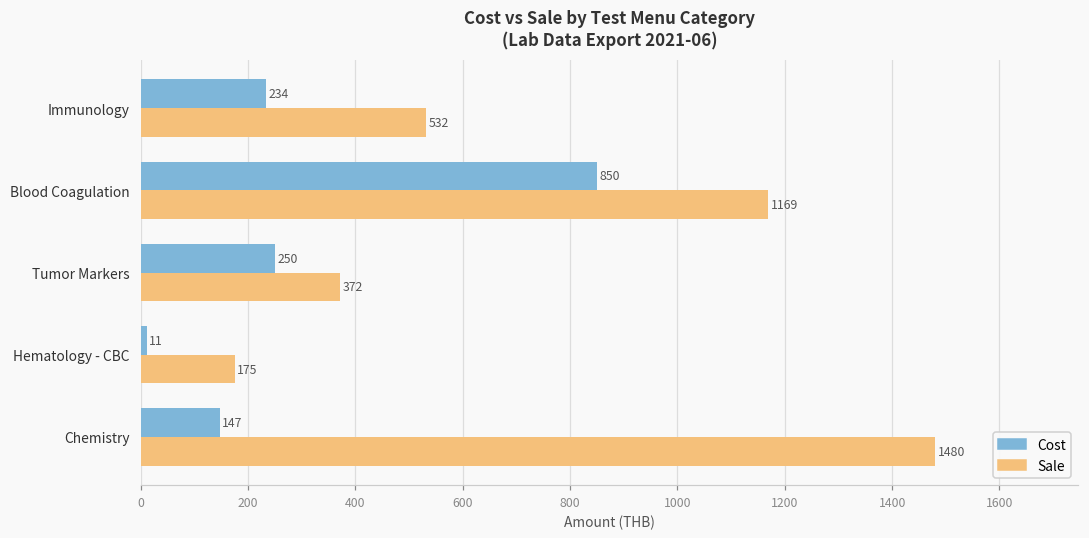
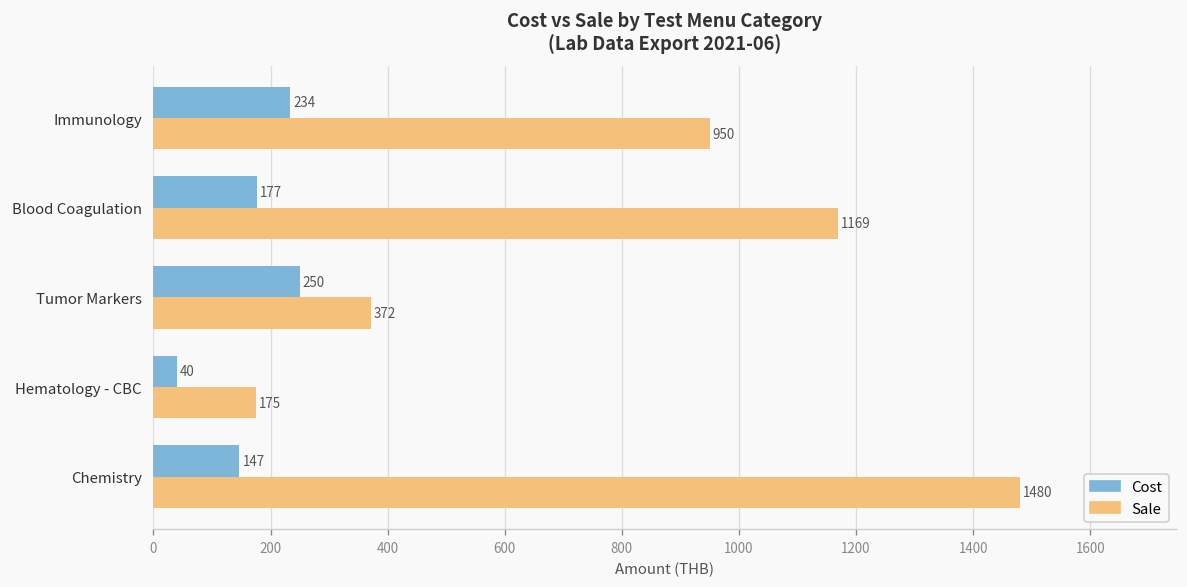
  {
    "Cost": {
      "Immunology": 234,
-     "Blood Coagulation": 850,
+     "Blood Coagulation": 177,
      "Tumor Markers": 250,
-     "Hematology - CBC": 11,
+     "Hematology - CBC": 40,
      "Chemistry": 147
    },
    "Sale": {
-     "Immunology": 532,
+     "Immunology": 950,
      "Blood Coagulation": 1169,
      "Tumor Markers": 372,
      "Hematology - CBC": 175,
      "Chemistry": 1480
    }
  }
